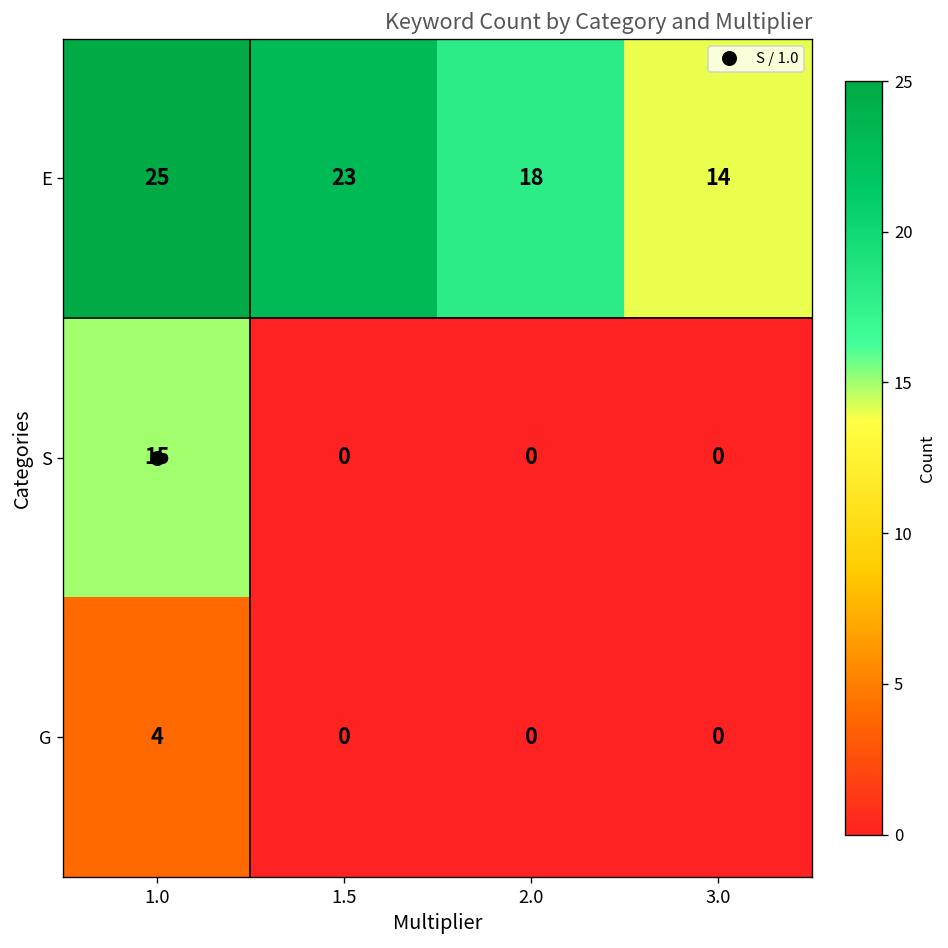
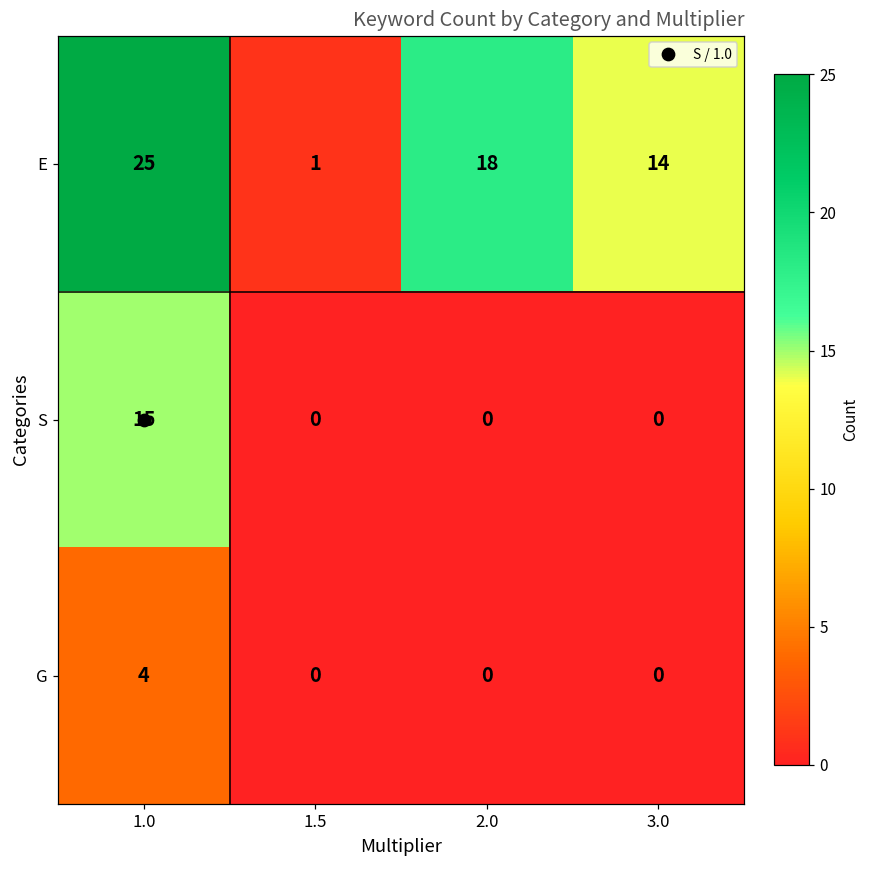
  {
    "E": {
      "1.0": 25,
-     "1.5": 23,
+     "1.5": 1,
      "2.0": 18,
      "3.0": 14
    },
    "S": {
      "1.5": 0,
      "2.0": 0,
      "3.0": 0
    },
    "G": {
      "1.0": 4,
      "1.5": 0,
      "2.0": 0,
      "3.0": 0
    }
  }
